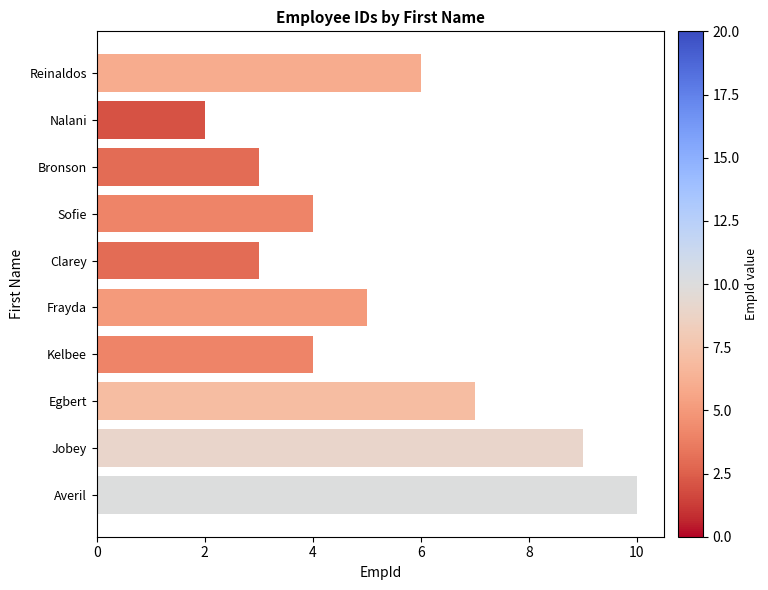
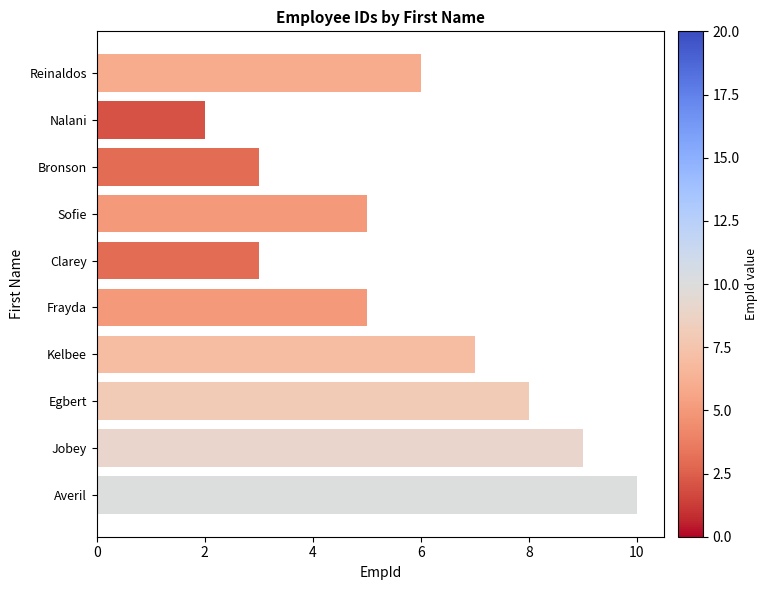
  {
    "Reinaldos": 6,
    "Nalani": 2,
    "Bronson": 3,
-   "Sofie": 4,
+   "Sofie": 5,
    "Clarey": 3,
    "Frayda": 5,
-   "Kelbee": 4,
-   "Egbert": 7,
+   "Kelbee": 7,
+   "Egbert": 8,
    "Jobey": 9,
    "Averil": 10
  }
